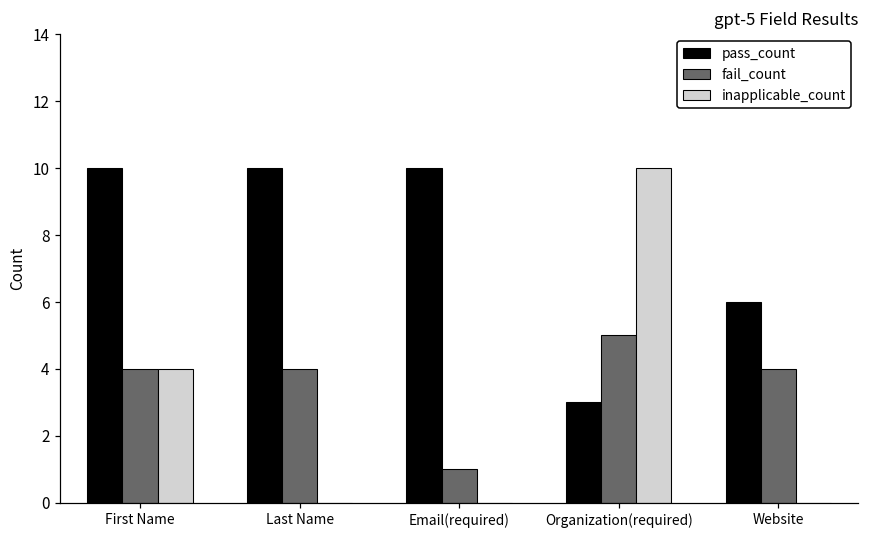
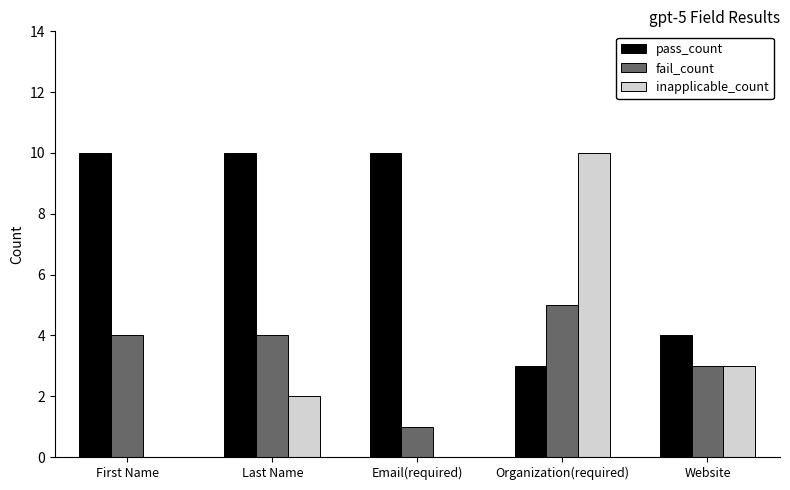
  {
    "pass_count": {
      "First Name": 10,
      "Last Name": 10,
      "Email(required)": 10,
      "Organization(required)": 3,
-     "Website": 6
+     "Website": 4
    },
    "fail_count": {
      "First Name": 4,
      "Last Name": 4,
      "Email(required)": 1,
      "Organization(required)": 5,
-     "Website": 4
+     "Website": 3
    },
    "inapplicable_count": {
-     "First Name": 4,
-     "Last Name": 0,
+     "First Name": 0,
+     "Last Name": 2,
      "Email(required)": 0,
      "Organization(required)": 10,
-     "Website": 0
+     "Website": 3
    }
  }
